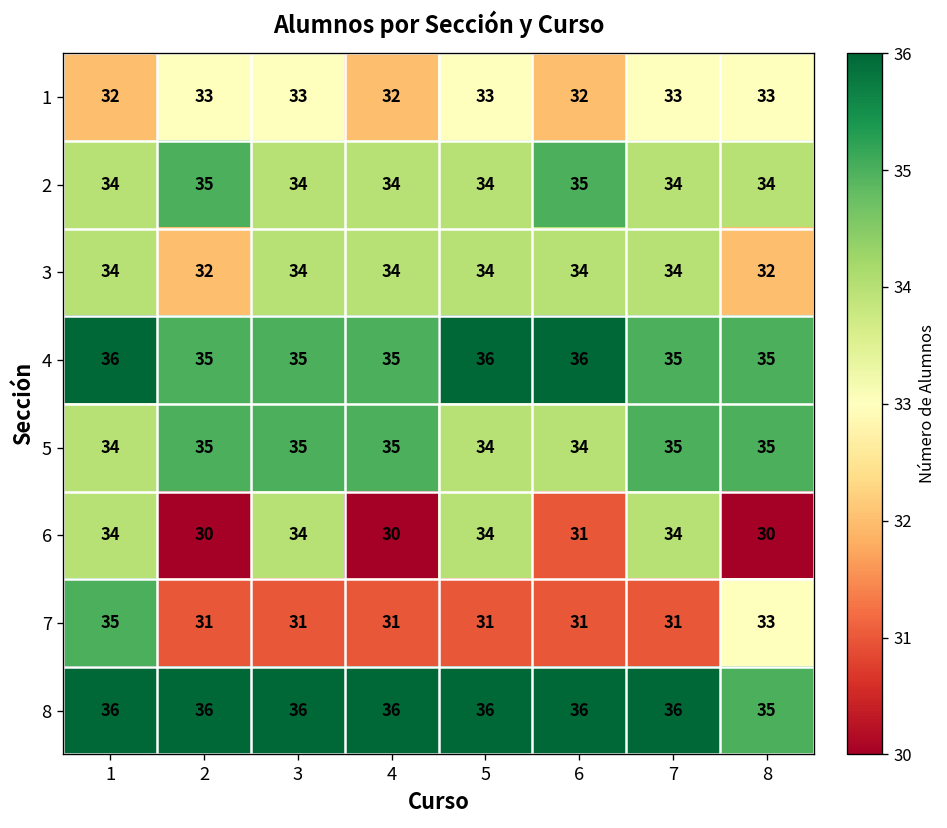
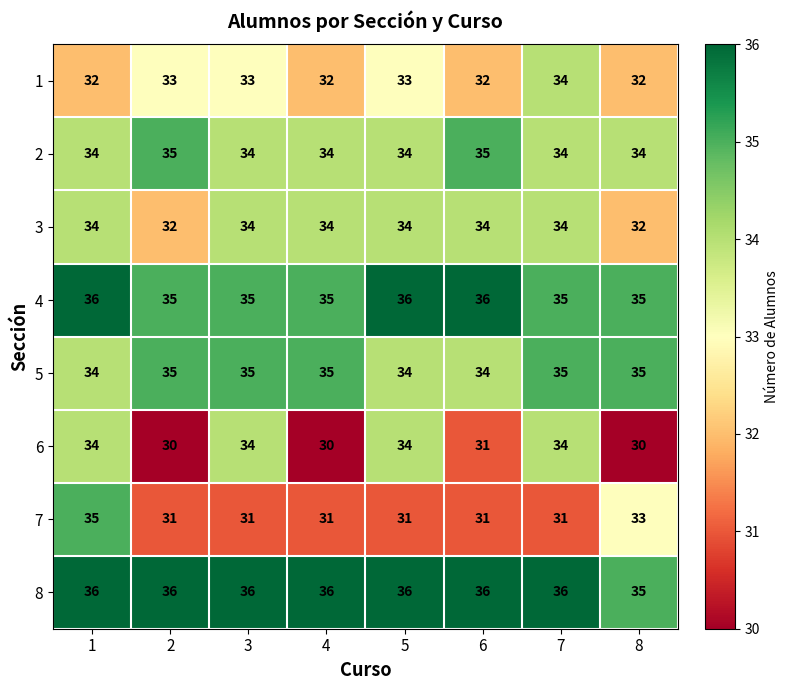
  {
    "1": {
      "1": 32,
      "2": 33,
      "3": 33,
      "4": 32,
      "5": 33,
      "6": 32,
-     "7": 33,
-     "8": 33
+     "7": 34,
+     "8": 32
    },
    "2": {
      "1": 34,
      "2": 35,
      "3": 34,
      "4": 34,
      "5": 34,
      "6": 35,
      "7": 34,
      "8": 34
    },
    "3": {
      "1": 34,
      "2": 32,
      "3": 34,
      "4": 34,
      "5": 34,
      "6": 34,
      "7": 34,
      "8": 32
    },
    "4": {
      "1": 36,
      "2": 35,
      "3": 35,
      "4": 35,
      "5": 36,
      "6": 36,
      "7": 35,
      "8": 35
    },
    "5": {
      "1": 34,
      "2": 35,
      "3": 35,
      "4": 35,
      "5": 34,
      "6": 34,
      "7": 35,
      "8": 35
    },
    "6": {
      "1": 34,
      "2": 30,
      "3": 34,
      "4": 30,
      "5": 34,
      "6": 31,
      "7": 34,
      "8": 30
    },
    "7": {
      "1": 35,
      "2": 31,
      "3": 31,
      "4": 31,
      "5": 31,
      "6": 31,
      "7": 31,
      "8": 33
    },
    "8": {
      "1": 36,
      "2": 36,
      "3": 36,
      "4": 36,
      "5": 36,
      "6": 36,
      "7": 36,
      "8": 35
    }
  }
